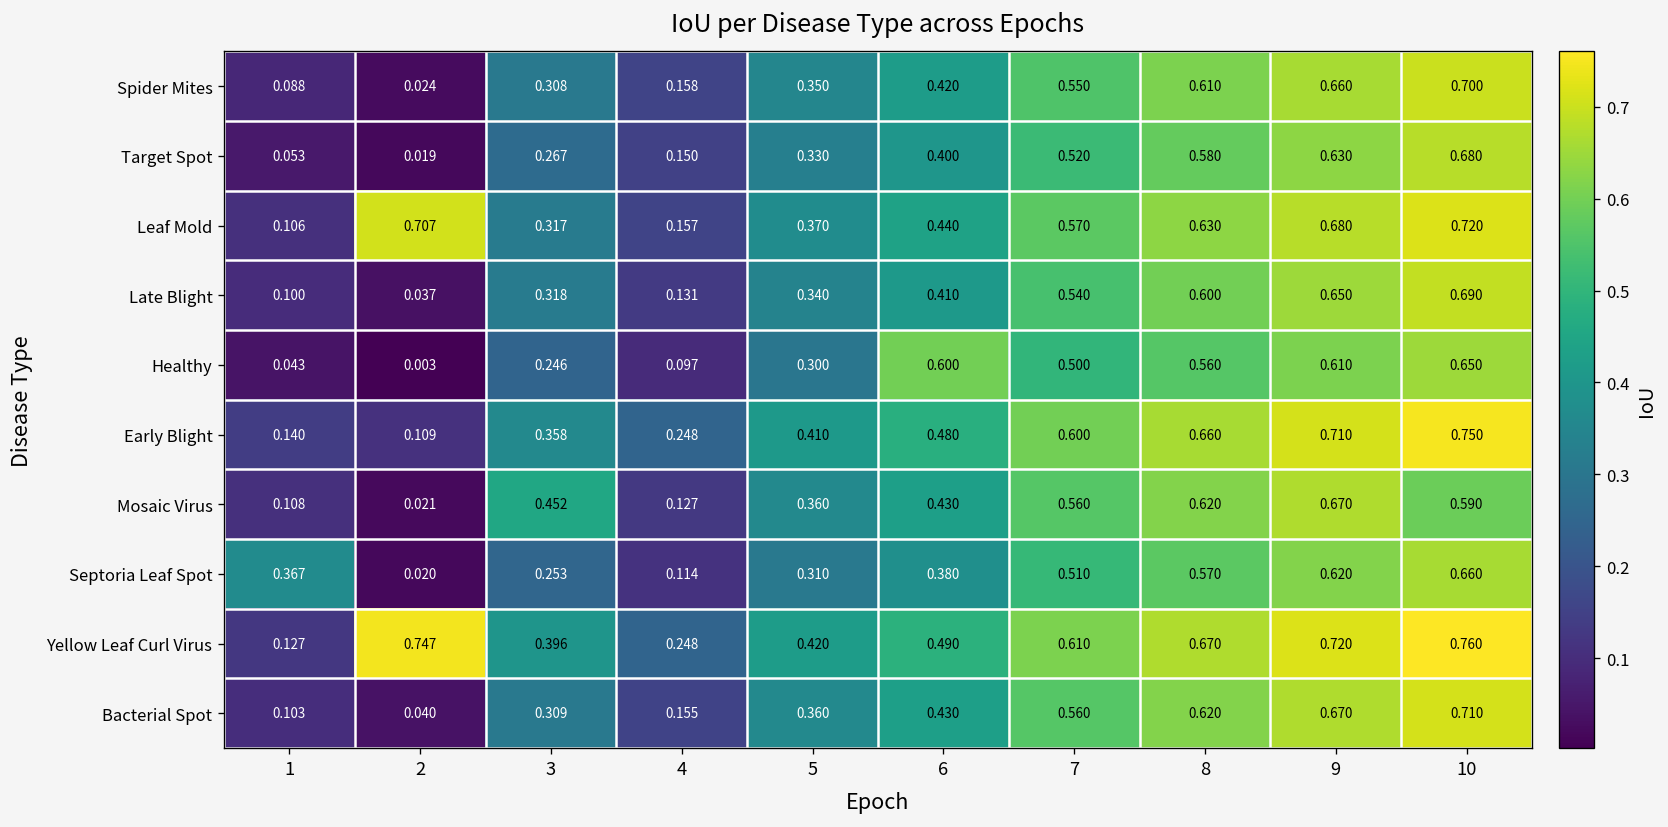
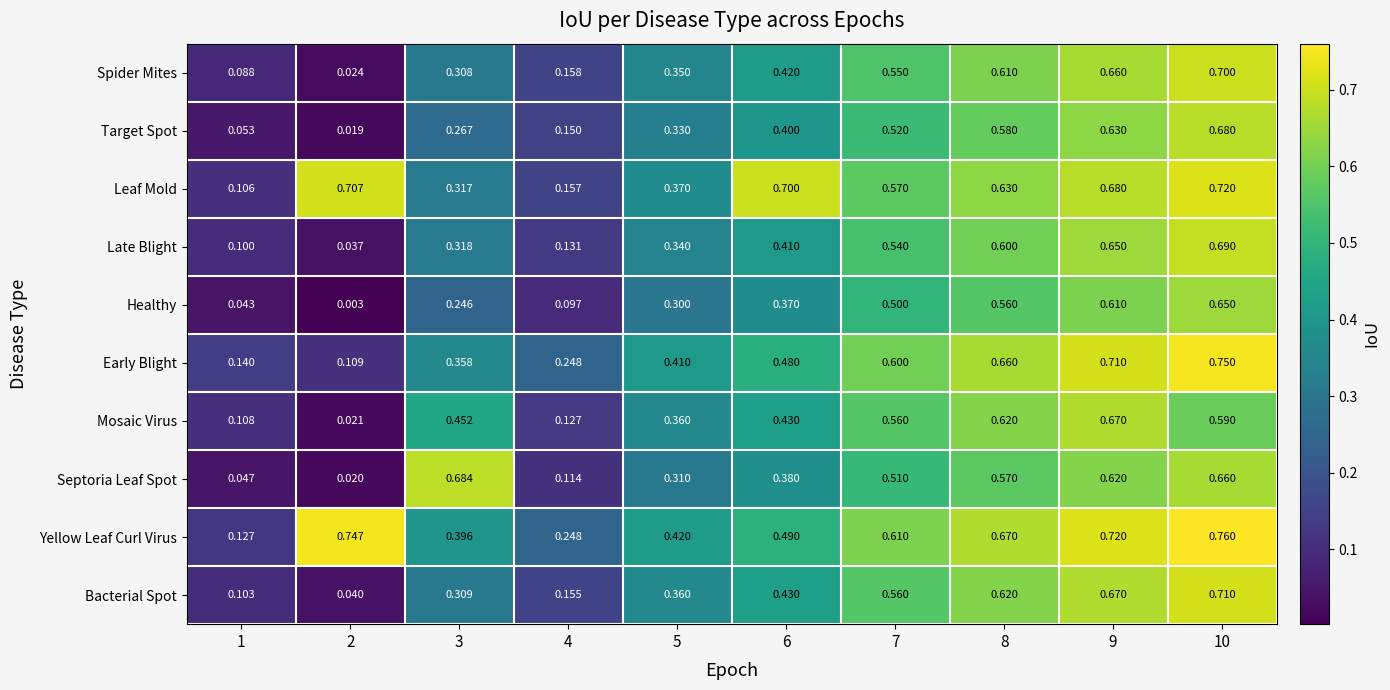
  {
    "Spider Mites": {
      "1": 0.088,
      "2": 0.024,
      "3": 0.308,
      "4": 0.158,
      "5": 0.350,
      "6": 0.420,
      "7": 0.550,
      "8": 0.610,
      "9": 0.660,
      "10": 0.700
    },
    "Target Spot": {
      "1": 0.053,
      "2": 0.019,
      "3": 0.267,
      "4": 0.150,
      "5": 0.330,
      "6": 0.400,
      "7": 0.520,
      "8": 0.580,
      "9": 0.630,
      "10": 0.680
    },
    "Leaf Mold": {
      "1": 0.106,
      "2": 0.707,
      "3": 0.317,
      "4": 0.157,
      "5": 0.370,
-     "6": 0.440,
+     "6": 0.700,
      "7": 0.570,
      "8": 0.630,
      "9": 0.680,
      "10": 0.720
    },
    "Late Blight": {
      "1": 0.100,
      "2": 0.037,
      "3": 0.318,
      "4": 0.131,
      "5": 0.340,
      "6": 0.410,
      "7": 0.540,
      "8": 0.600,
      "9": 0.650,
      "10": 0.690
    },
    "Healthy": {
      "1": 0.043,
      "2": 0.003,
      "3": 0.246,
      "4": 0.097,
      "5": 0.300,
-     "6": 0.600,
+     "6": 0.370,
      "7": 0.500,
      "8": 0.560,
      "9": 0.610,
      "10": 0.650
    },
    "Early Blight": {
      "1": 0.140,
      "2": 0.109,
      "3": 0.358,
      "4": 0.248,
      "5": 0.410,
      "6": 0.480,
      "7": 0.600,
      "8": 0.660,
      "9": 0.710,
      "10": 0.750
    },
    "Mosaic Virus": {
      "1": 0.108,
      "2": 0.021,
      "3": 0.452,
      "4": 0.127,
      "5": 0.360,
      "6": 0.430,
      "7": 0.560,
      "8": 0.620,
      "9": 0.670,
      "10": 0.590
    },
    "Septoria Leaf Spot": {
-     "1": 0.367,
+     "1": 0.047,
      "2": 0.020,
-     "3": 0.253,
+     "3": 0.684,
      "4": 0.114,
      "5": 0.310,
      "6": 0.380,
      "7": 0.510,
      "8": 0.570,
      "9": 0.620,
      "10": 0.660
    },
    "Yellow Leaf Curl Virus": {
      "1": 0.127,
      "2": 0.747,
      "3": 0.396,
      "4": 0.248,
      "5": 0.420,
      "6": 0.490,
      "7": 0.610,
      "8": 0.670,
      "9": 0.720,
      "10": 0.760
    },
    "Bacterial Spot": {
      "1": 0.103,
      "2": 0.040,
      "3": 0.309,
      "4": 0.155,
      "5": 0.360,
      "6": 0.430,
      "7": 0.560,
      "8": 0.620,
      "9": 0.670,
      "10": 0.710
    }
  }
